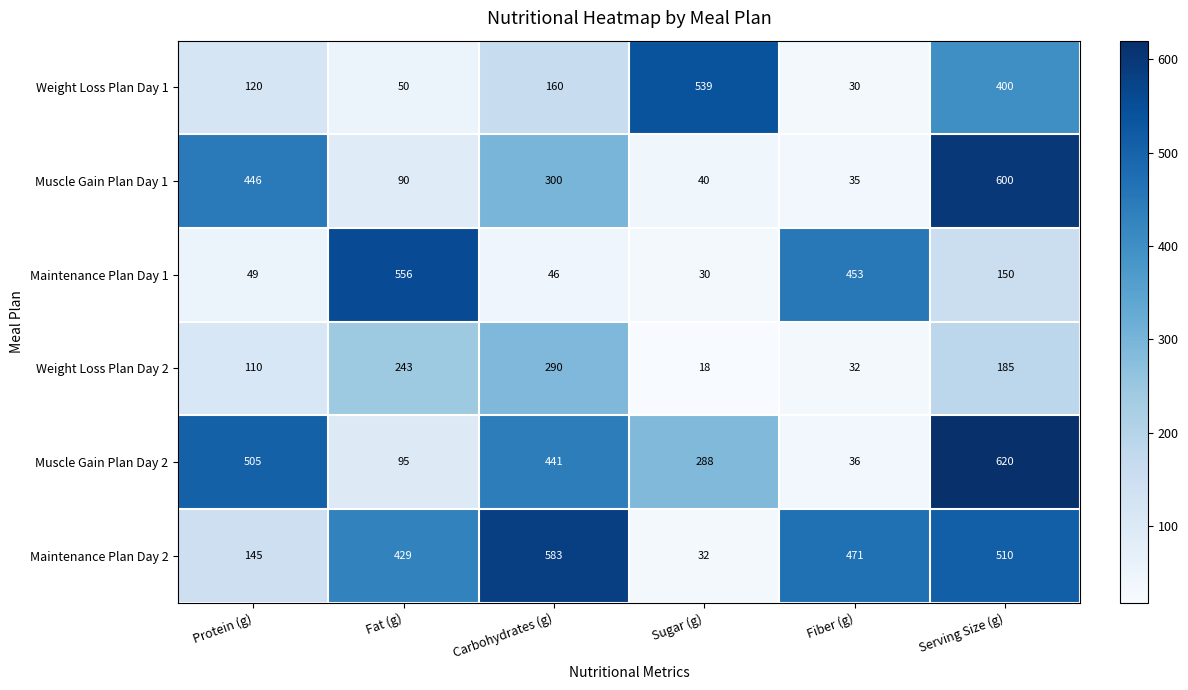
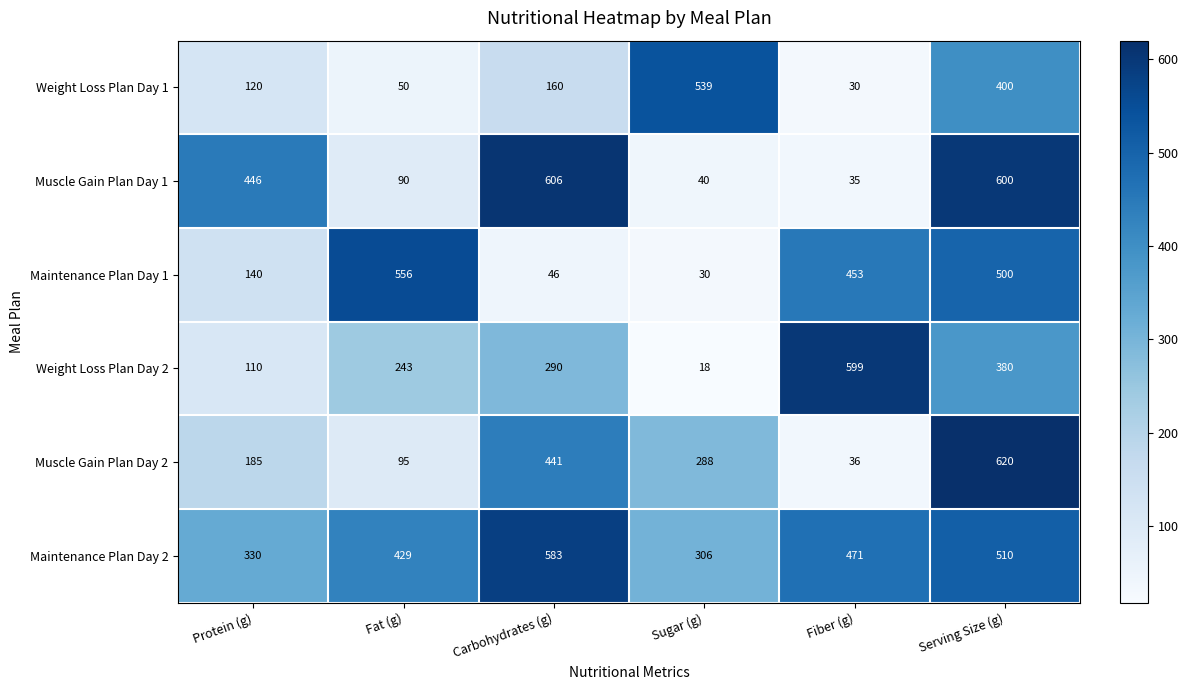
  {
    "Weight Loss Plan Day 1": {
      "Protein (g)": 120,
      "Fat (g)": 50,
      "Carbohydrates (g)": 160,
      "Sugar (g)": 539,
      "Fiber (g)": 30,
      "Serving Size (g)": 400
    },
    "Muscle Gain Plan Day 1": {
      "Protein (g)": 446,
      "Fat (g)": 90,
-     "Carbohydrates (g)": 300,
+     "Carbohydrates (g)": 606,
      "Sugar (g)": 40,
      "Fiber (g)": 35,
      "Serving Size (g)": 600
    },
    "Maintenance Plan Day 1": {
-     "Protein (g)": 49,
+     "Protein (g)": 140,
      "Fat (g)": 556,
      "Carbohydrates (g)": 46,
      "Sugar (g)": 30,
      "Fiber (g)": 453,
-     "Serving Size (g)": 150
+     "Serving Size (g)": 500
    },
    "Weight Loss Plan Day 2": {
      "Protein (g)": 110,
      "Fat (g)": 243,
      "Carbohydrates (g)": 290,
      "Sugar (g)": 18,
-     "Fiber (g)": 32,
-     "Serving Size (g)": 185
+     "Fiber (g)": 599,
+     "Serving Size (g)": 380
    },
    "Muscle Gain Plan Day 2": {
-     "Protein (g)": 505,
+     "Protein (g)": 185,
      "Fat (g)": 95,
      "Carbohydrates (g)": 441,
      "Sugar (g)": 288,
      "Fiber (g)": 36,
      "Serving Size (g)": 620
    },
    "Maintenance Plan Day 2": {
-     "Protein (g)": 145,
+     "Protein (g)": 330,
      "Fat (g)": 429,
      "Carbohydrates (g)": 583,
-     "Sugar (g)": 32,
+     "Sugar (g)": 306,
      "Fiber (g)": 471,
      "Serving Size (g)": 510
    }
  }
